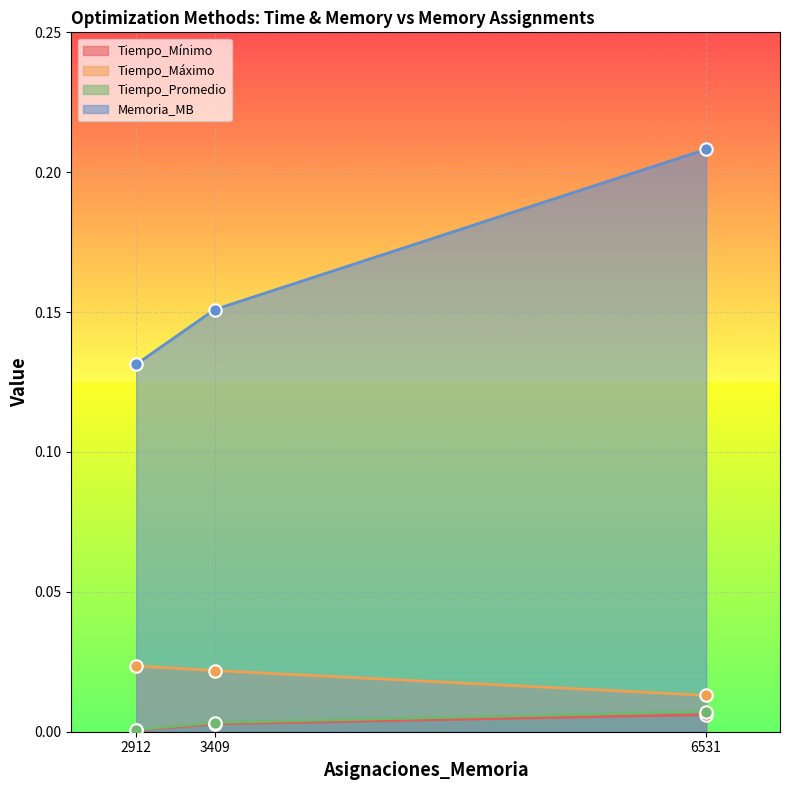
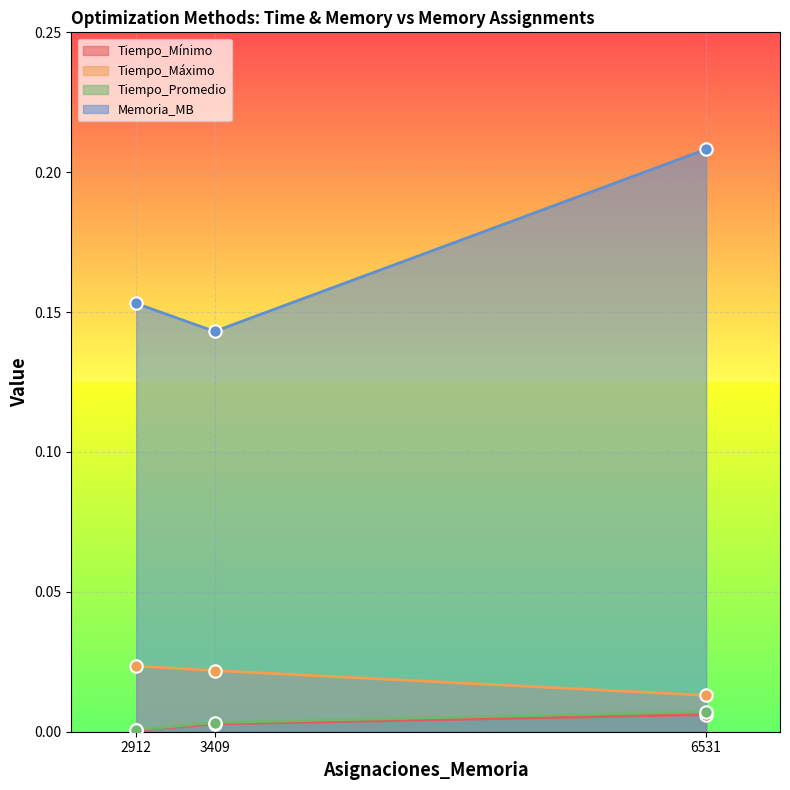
  {
    "Tiempo_Promedio": {
      "6531": 0.007
    },
    "Memoria_MB": {
-     "2912": 0.131,
-     "3409": 0.151,
+     "2912": 0.153,
+     "3409": 0.143,
      "6531": 0.208
    }
  }
